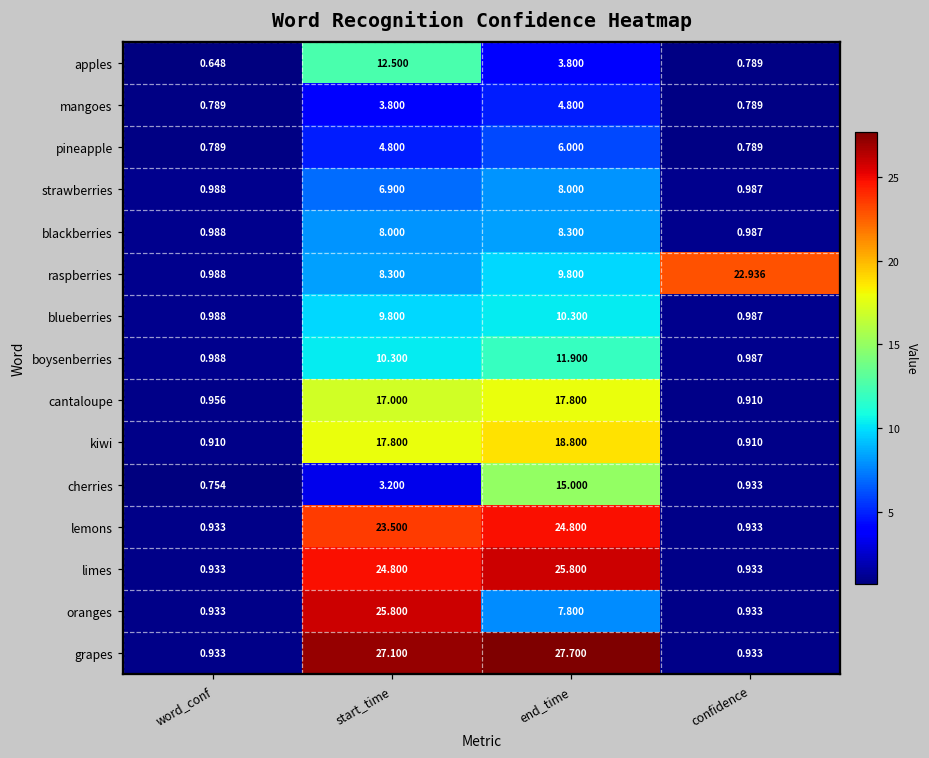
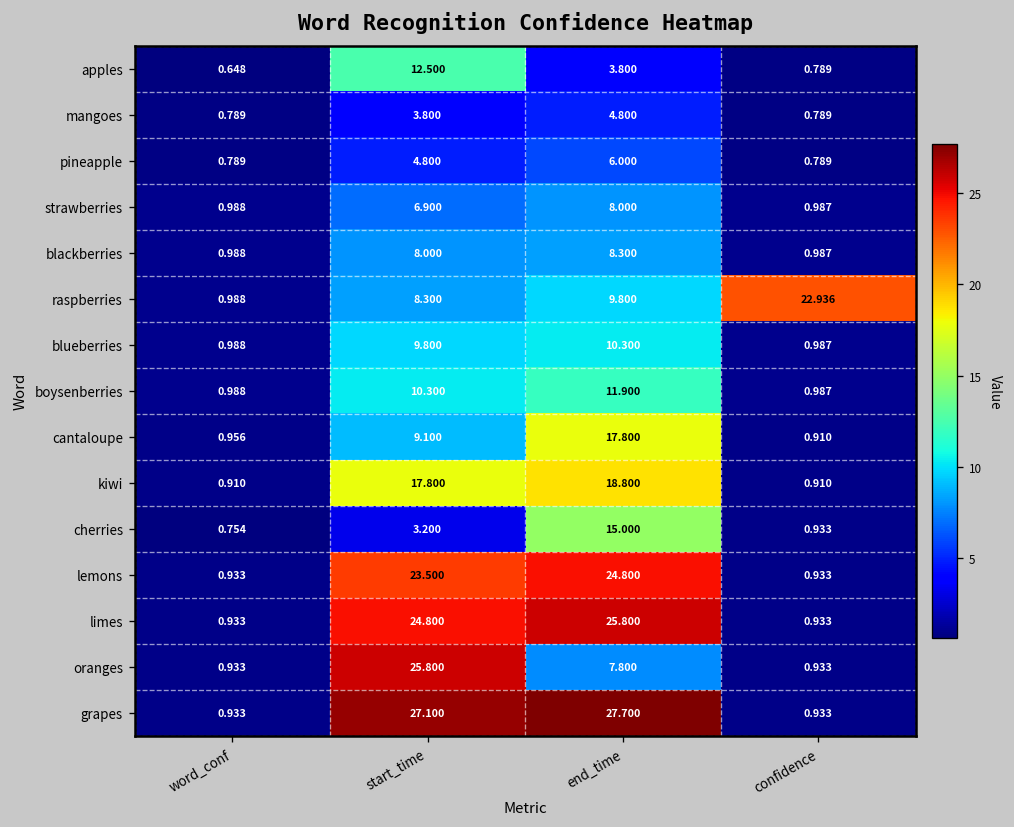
  {
    "apples": {
      "word_conf": 0.648,
      "start_time": 12.500,
      "end_time": 3.800,
      "confidence": 0.789
    },
    "mangoes": {
      "word_conf": 0.789,
      "start_time": 3.800,
      "end_time": 4.800,
      "confidence": 0.789
    },
    "pineapple": {
      "word_conf": 0.789,
      "start_time": 4.800,
      "end_time": 6.000,
      "confidence": 0.789
    },
    "strawberries": {
      "word_conf": 0.988,
      "start_time": 6.900,
      "end_time": 8.000,
      "confidence": 0.987
    },
    "blackberries": {
      "word_conf": 0.988,
      "start_time": 8.000,
      "end_time": 8.300,
      "confidence": 0.987
    },
    "raspberries": {
      "word_conf": 0.988,
      "start_time": 8.300,
      "end_time": 9.800,
      "confidence": 22.936
    },
    "blueberries": {
      "word_conf": 0.988,
      "start_time": 9.800,
      "end_time": 10.300,
      "confidence": 0.987
    },
    "boysenberries": {
      "word_conf": 0.988,
      "start_time": 10.300,
      "end_time": 11.900,
      "confidence": 0.987
    },
    "cantaloupe": {
      "word_conf": 0.956,
-     "start_time": 17.000,
+     "start_time": 9.100,
      "end_time": 17.800,
      "confidence": 0.910
    },
    "kiwi": {
      "word_conf": 0.910,
      "start_time": 17.800,
      "end_time": 18.800,
      "confidence": 0.910
    },
    "cherries": {
      "word_conf": 0.754,
      "start_time": 3.200,
      "end_time": 15.000,
      "confidence": 0.933
    },
    "lemons": {
      "word_conf": 0.933,
      "start_time": 23.500,
      "end_time": 24.800,
      "confidence": 0.933
    },
    "limes": {
      "word_conf": 0.933,
      "start_time": 24.800,
      "end_time": 25.800,
      "confidence": 0.933
    },
    "oranges": {
      "word_conf": 0.933,
      "start_time": 25.800,
      "end_time": 7.800,
      "confidence": 0.933
    },
    "grapes": {
      "word_conf": 0.933,
      "start_time": 27.100,
      "end_time": 27.700,
      "confidence": 0.933
    }
  }
